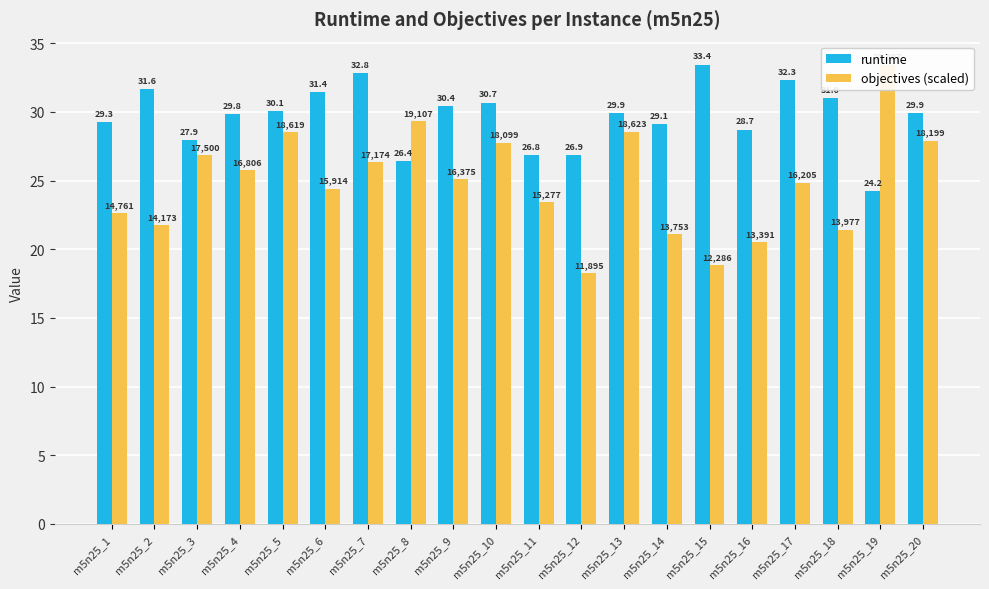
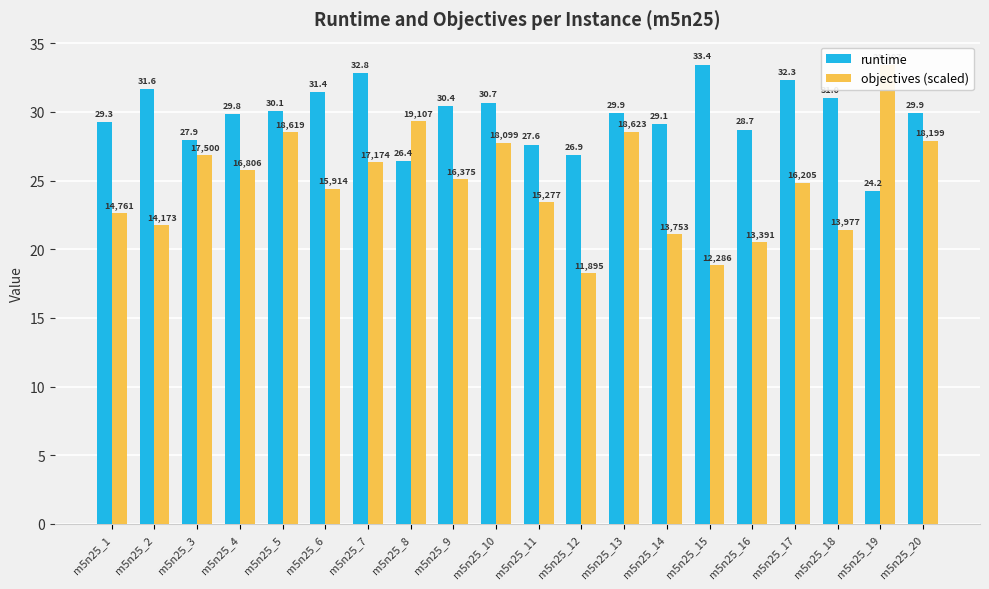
  {
    "runtime": {
      "m5n25_1": 29.3,
      "m5n25_2": 31.6,
      "m5n25_3": 27.9,
      "m5n25_4": 29.8,
      "m5n25_5": 30.1,
      "m5n25_6": 31.4,
      "m5n25_7": 32.8,
      "m5n25_8": 26.4,
      "m5n25_9": 30.4,
      "m5n25_10": 30.7,
-     "m5n25_11": 26.8,
+     "m5n25_11": 27.6,
      "m5n25_12": 26.9,
      "m5n25_13": 29.9,
      "m5n25_14": 29.1,
      "m5n25_15": 33.4,
      "m5n25_16": 28.7,
      "m5n25_17": 32.3,
      "m5n25_19": 24.2,
      "m5n25_20": 29.9
    },
    "objectives (scaled)": {
      "m5n25_3": 26.8
    }
  }
